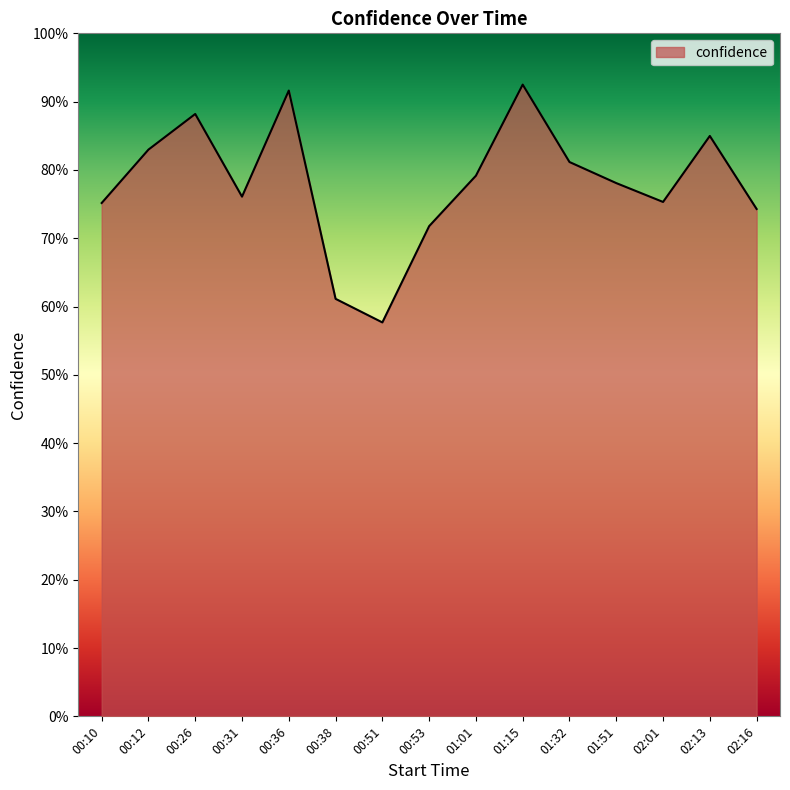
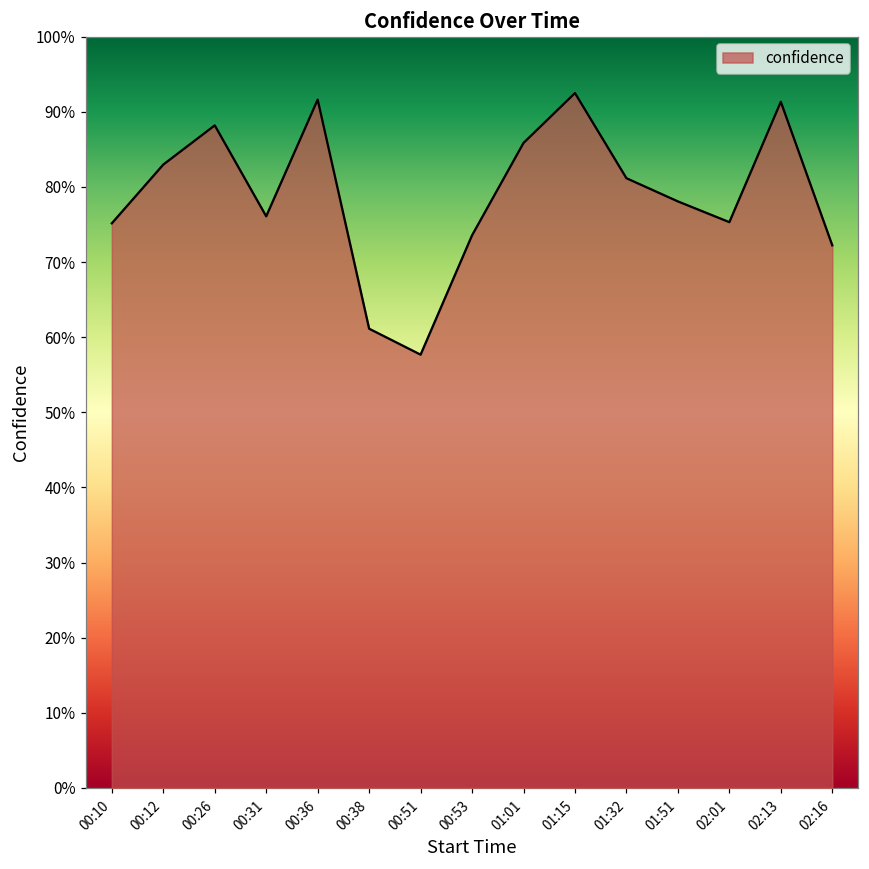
  {
    "00:10": "75%",
    "00:12": "83%",
    "00:26": "88%",
    "00:31": "76%",
    "00:36": "92%",
    "00:38": "61%",
    "00:51": "58%",
-   "00:53": "72%",
-   "01:01": "79%",
+   "00:53": "74%",
+   "01:01": "86%",
    "01:15": "92%",
    "01:32": "81%",
    "01:51": "78%",
    "02:01": "75%",
-   "02:13": "85%",
-   "02:16": "74%"
+   "02:13": "91%",
+   "02:16": "72%"
  }
